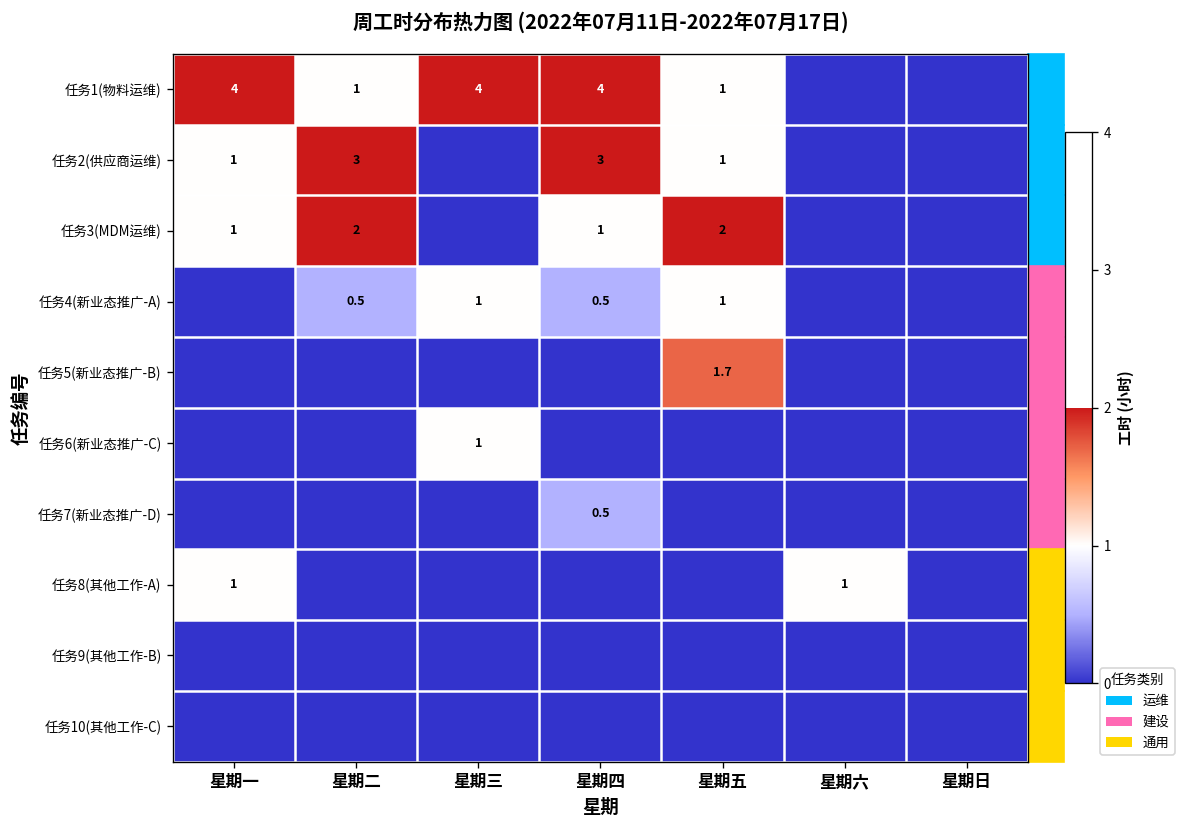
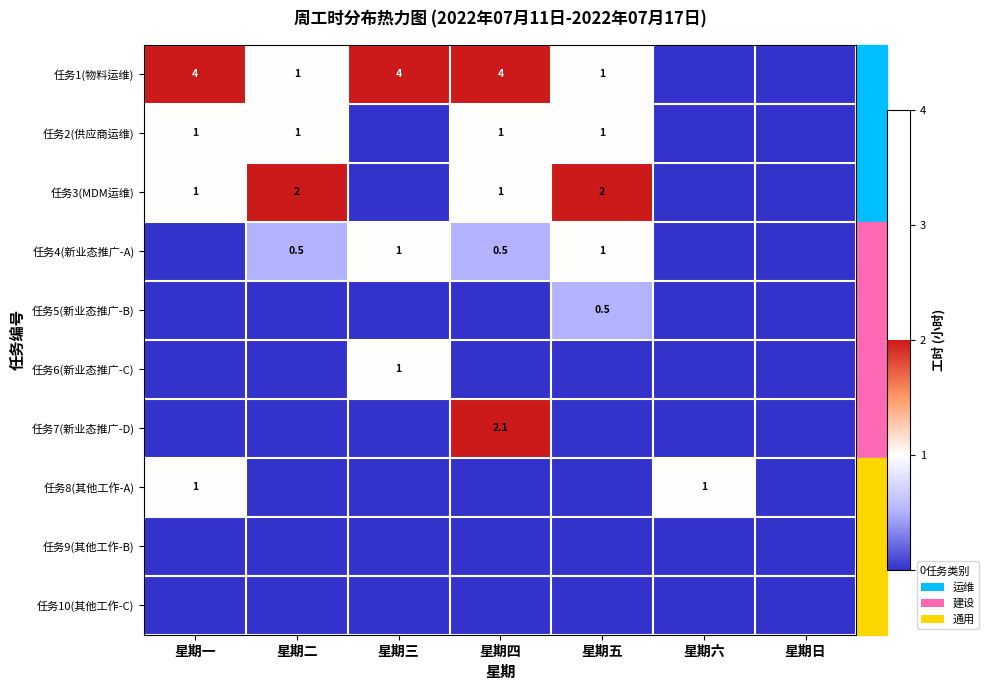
  {
    "任务1(物料运维)": {
      "星期一": 4,
      "星期二": 1,
      "星期三": 4,
      "星期四": 4,
      "星期五": 1
    },
    "任务2(供应商运维)": {
      "星期一": 1,
-     "星期二": 3,
-     "星期四": 3,
+     "星期二": 1,
+     "星期四": 1,
      "星期五": 1
    },
    "任务3(MDM运维)": {
      "星期一": 1,
      "星期二": 2,
      "星期四": 1,
      "星期五": 2
    },
    "任务4(新业态推广-A)": {
      "星期二": 0.5,
      "星期三": 1,
      "星期四": 0.5,
      "星期五": 1
    },
    "任务5(新业态推广-B)": {
-     "星期五": 1.7
+     "星期五": 0.5
    },
    "任务6(新业态推广-C)": {
      "星期三": 1
    },
    "任务7(新业态推广-D)": {
-     "星期四": 0.5
+     "星期四": 2.1
    },
    "任务8(其他工作-A)": {
      "星期一": 1,
      "星期六": 1
    }
  }
